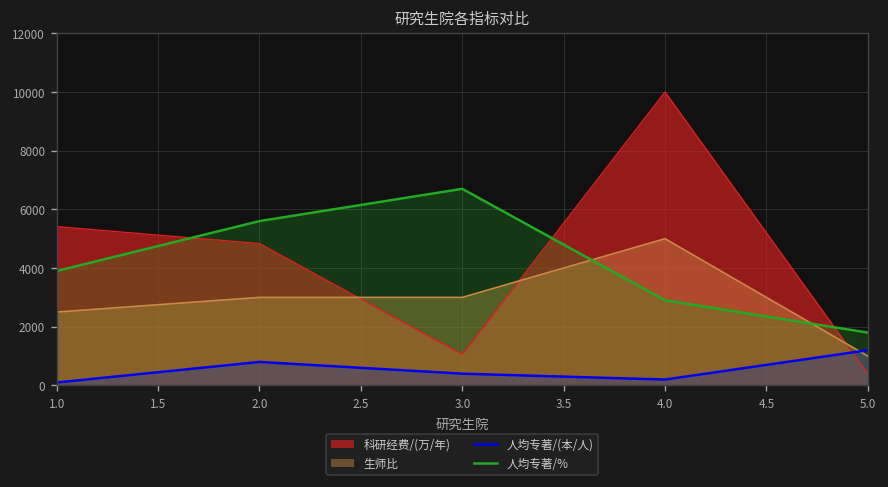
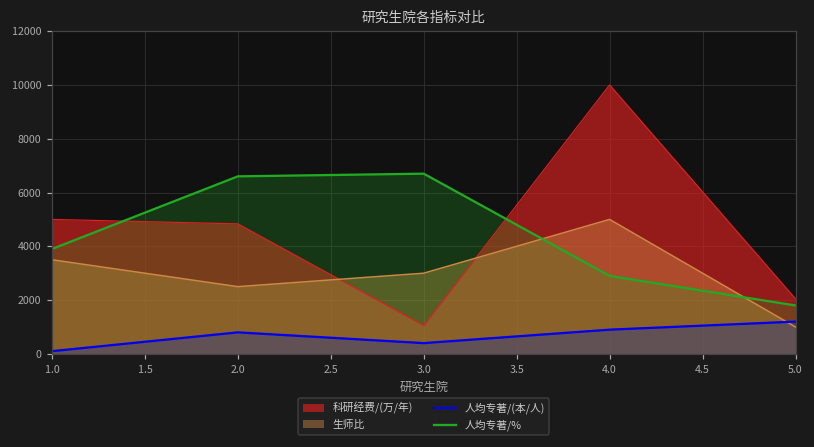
  {
    "科研经费/(万/年)": {
-     "1.0": 5400,
+     "1.0": 5000,
      "2.0": 4800,
      "3.0": 1100,
      "4.0": 10000,
-     "5.0": 400
+     "5.0": 2100
    },
    "生师比": {
-     "1.0": 2500,
-     "2.0": 3000,
+     "1.0": 3500,
+     "2.0": 2500,
      "3.0": 3000,
      "4.0": 5000,
      "5.0": 1000
    },
    "人均专著/(本/人)": {
      "1.0": 100,
      "2.0": 800,
      "3.0": 400,
-     "4.0": 200,
+     "4.0": 900,
      "5.0": 1200
    },
    "人均专著/%": {
      "1.0": 3900,
-     "2.0": 5600,
+     "2.0": 6600,
      "3.0": 6700,
      "4.0": 2900,
      "5.0": 1800
    }
  }
